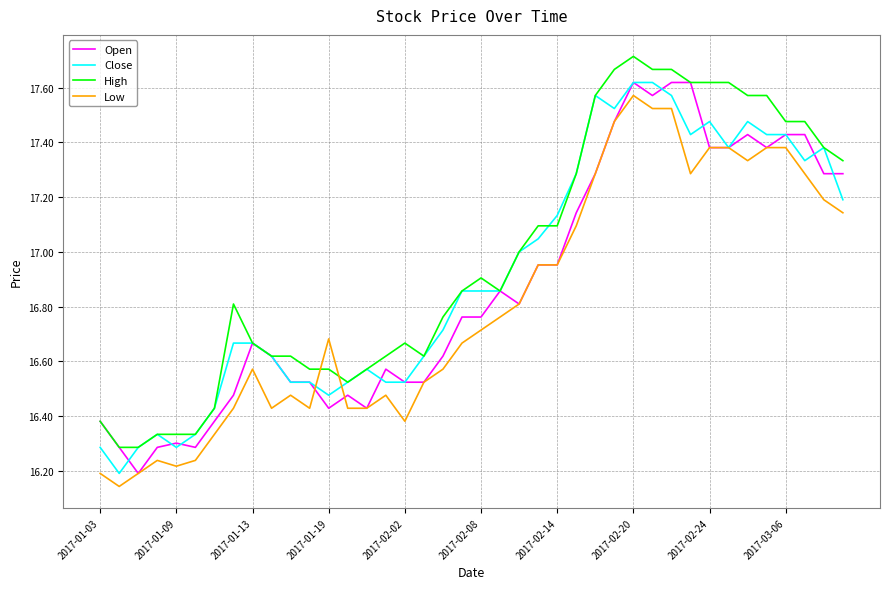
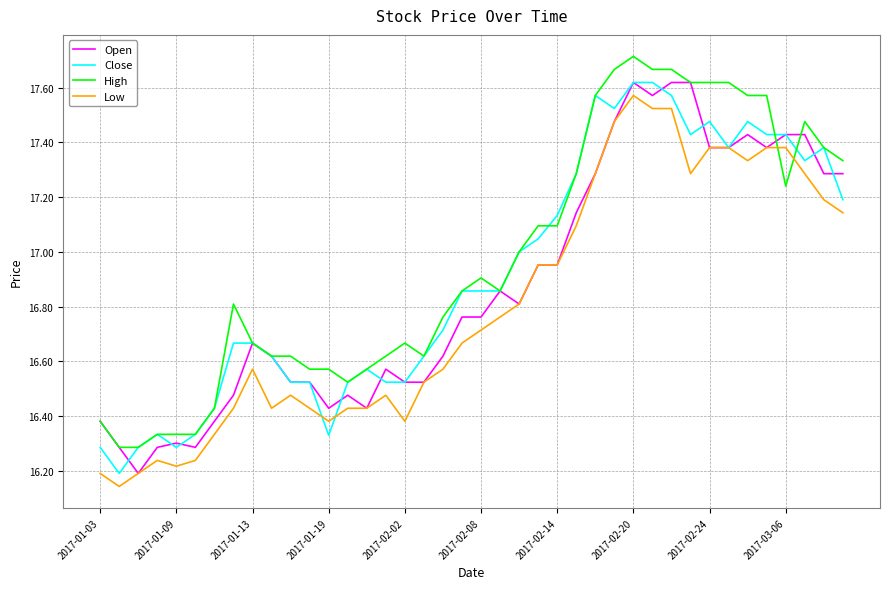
  {
    "Open": {
      "2017-01-09": 16.30,
      "2017-01-19": 16.43,
      "2017-02-08": 16.76
    },
    "Close": {
      "2017-01-03": 16.29,
      "2017-01-09": 16.29,
-     "2017-01-19": 16.48,
+     "2017-01-19": 16.33,
      "2017-02-08": 16.86,
      "2017-02-14": 17.13,
      "2017-02-24": 17.48
    },
    "High": {
      "2017-01-09": 16.33,
      "2017-01-19": 16.57,
      "2017-02-02": 16.67,
      "2017-02-08": 16.90,
      "2017-02-14": 17.10,
      "2017-02-20": 17.71,
      "2017-02-24": 17.62,
-     "2017-03-06": 17.48
+     "2017-03-06": 17.24
    },
    "Low": {
      "2017-01-03": 16.19,
      "2017-01-09": 16.22,
      "2017-01-13": 16.57,
-     "2017-01-19": 16.68,
+     "2017-01-19": 16.38,
      "2017-02-02": 16.38,
      "2017-02-08": 16.71,
      "2017-02-20": 17.57,
      "2017-03-06": 17.38
    }
  }
